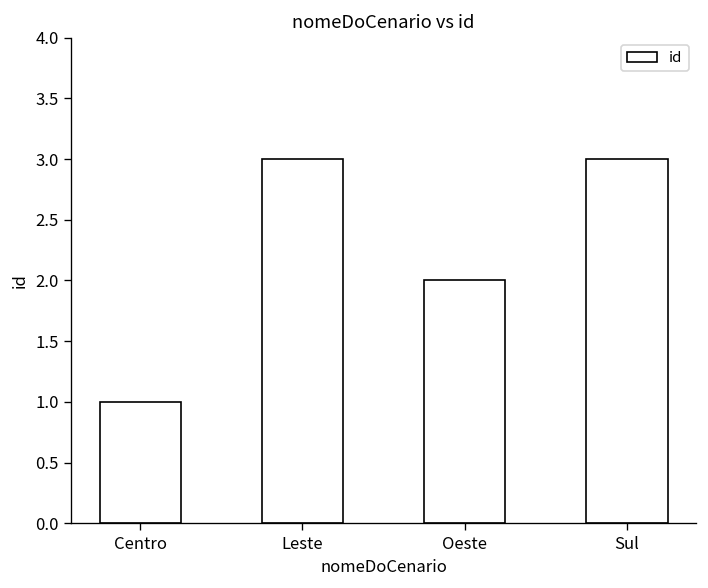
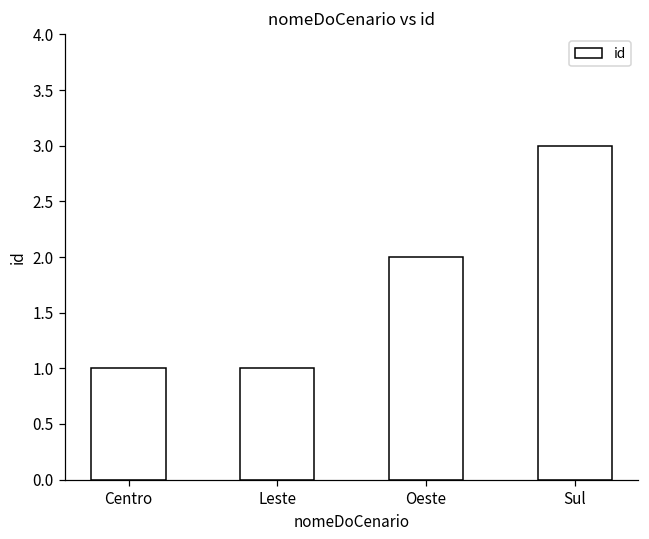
  {
    "Centro": 1,
-   "Leste": 3,
+   "Leste": 1,
    "Oeste": 2,
    "Sul": 3
  }
